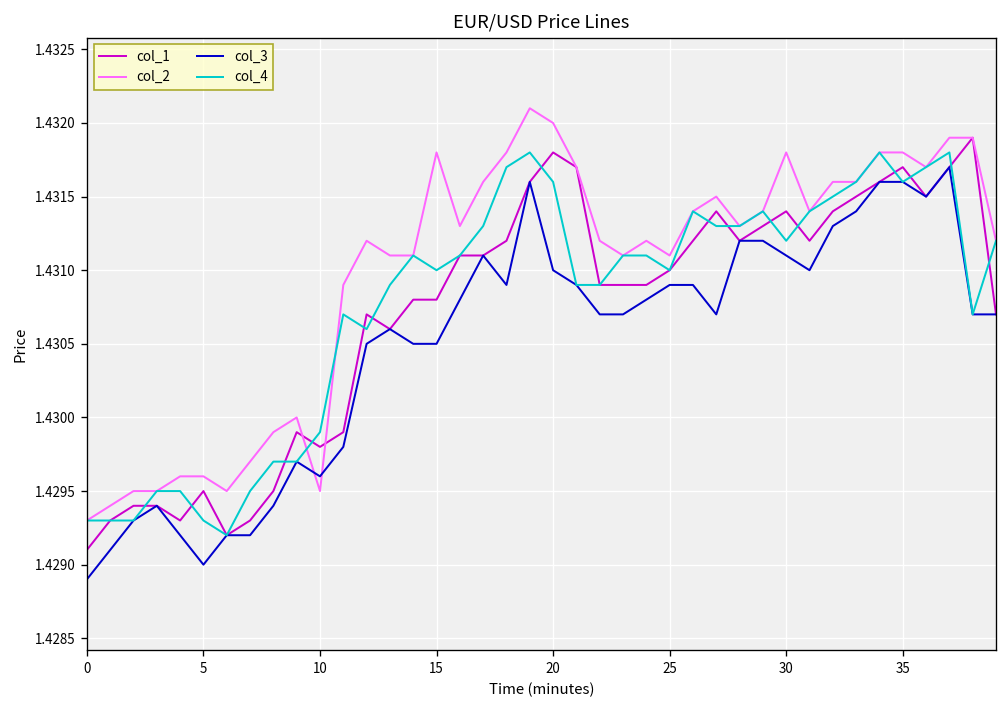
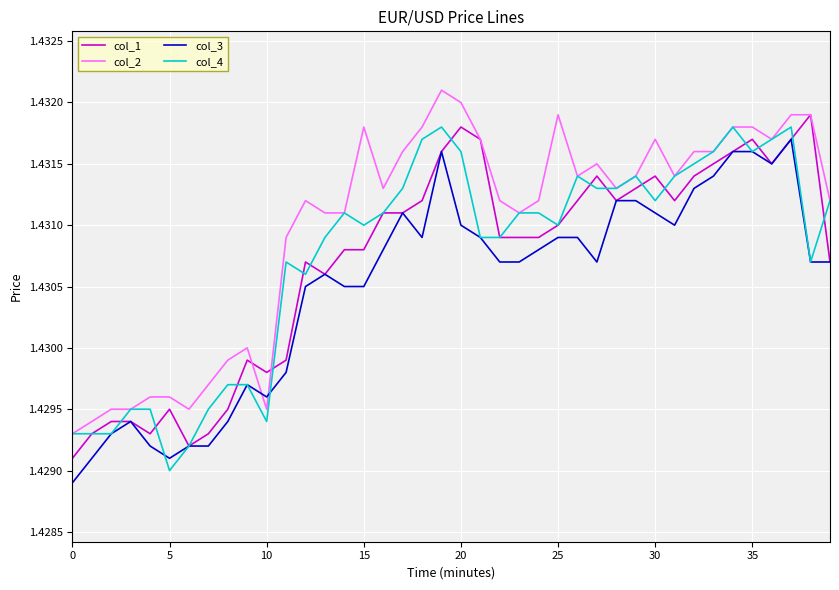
  {
    "col_1": {
      "0": 1.4291,
      "5": 1.4295,
      "10": 1.4298,
      "15": 1.4308,
      "20": 1.4318,
      "30": 1.4314,
      "35": 1.4317
    },
    "col_2": {
      "5": 1.4296,
      "10": 1.4295,
      "15": 1.4318,
      "20": 1.4320,
-     "25": 1.4311,
-     "30": 1.4318,
+     "25": 1.4319,
+     "30": 1.4317,
      "35": 1.4318
    },
    "col_3": {
      "0": 1.4289,
-     "5": 1.4290,
+     "5": 1.4291,
      "10": 1.4296,
      "15": 1.4305,
      "20": 1.4310,
      "25": 1.4309,
      "30": 1.4311
    },
    "col_4": {
-     "5": 1.4293,
-     "10": 1.4299,
+     "5": 1.4290,
+     "10": 1.4294,
      "15": 1.4310,
      "20": 1.4316,
      "30": 1.4312
    }
  }
